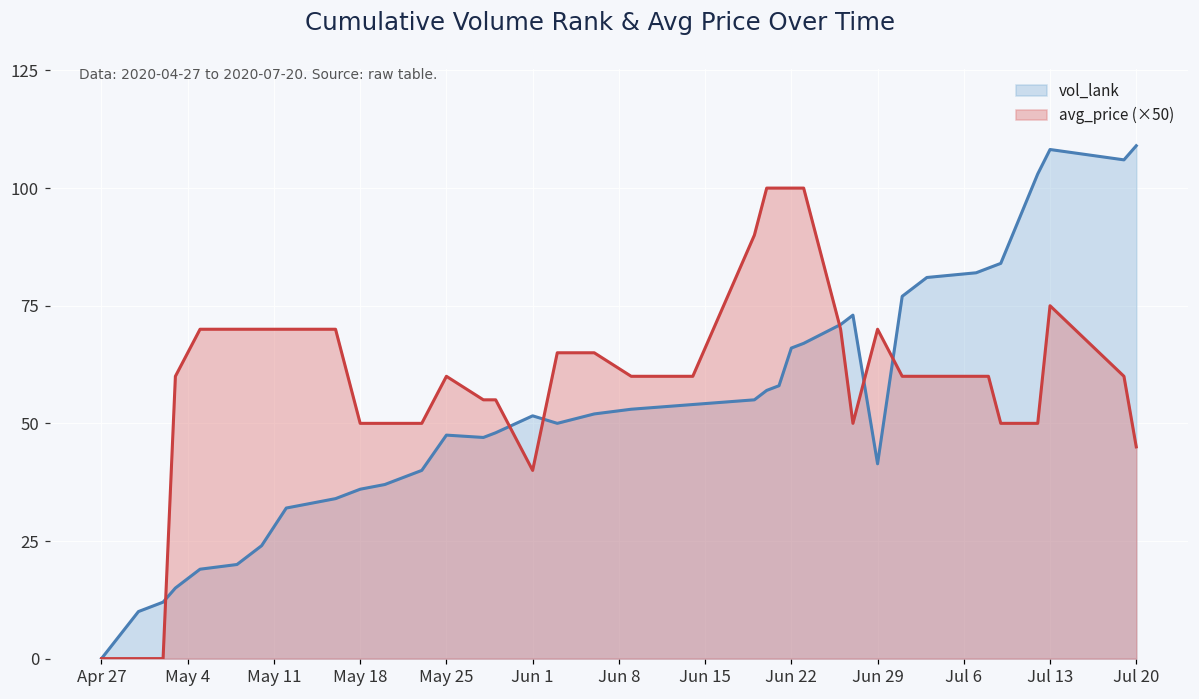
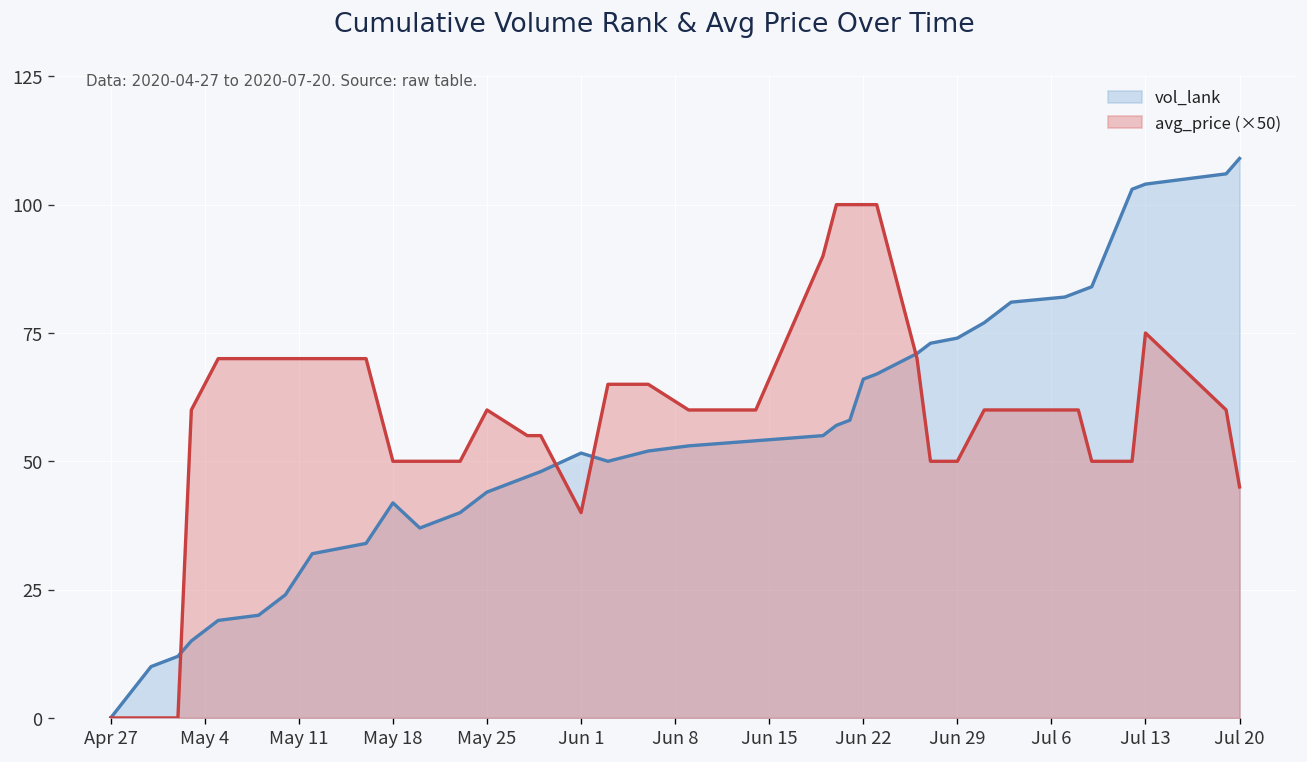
  {
    "vol_lank": {
-     "May 18": 36,
-     "May 25": 48,
+     "May 18": 42,
+     "May 25": 44,
      "Jun 1": 52,
      "Jun 22": 66,
-     "Jun 29": 41,
-     "Jul 13": 108,
+     "Jun 29": 74,
+     "Jul 13": 104,
      "Jul 20": 109
    },
    "avg_price (×50)": {
      "May 18": 50,
      "May 25": 60,
      "Jun 1": 40,
      "Jun 22": 100,
-     "Jun 29": 70,
+     "Jun 29": 50,
      "Jul 13": 75,
      "Jul 20": 45
    }
  }
